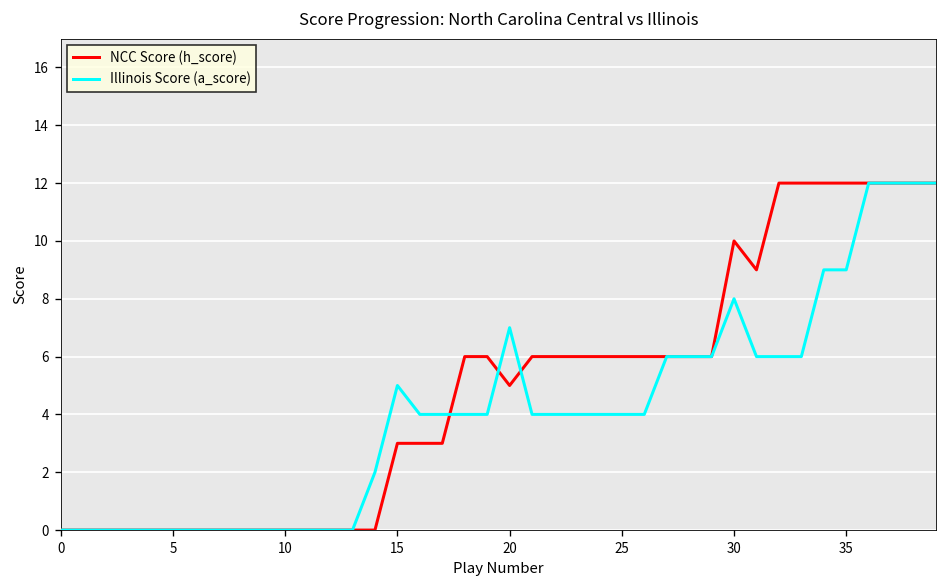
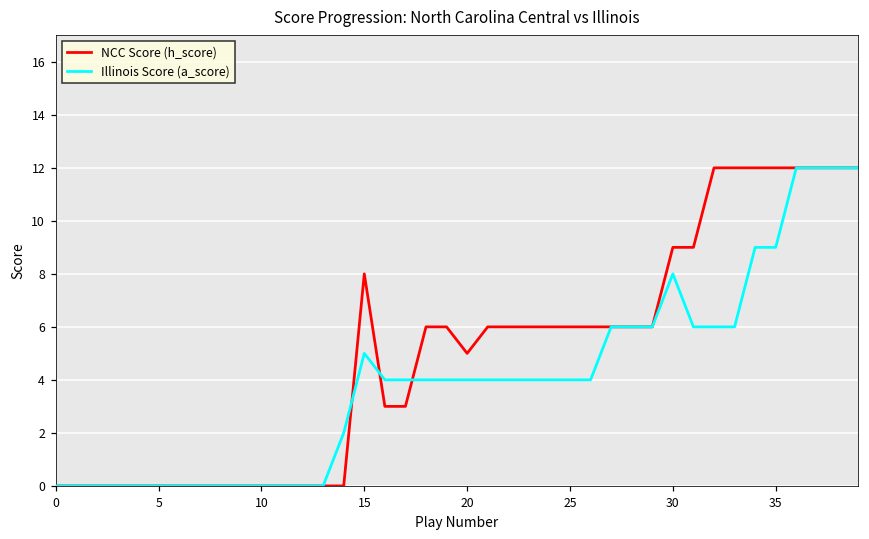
  {
    "NCC Score (h_score)": {
-     "15": 3,
+     "15": 8,
      "20": 5,
      "25": 6,
-     "30": 10,
+     "30": 9,
      "35": 12
    },
    "Illinois Score (a_score)": {
      "15": 5,
-     "20": 7,
+     "20": 4,
      "25": 4,
      "30": 8,
      "35": 9
    }
  }
